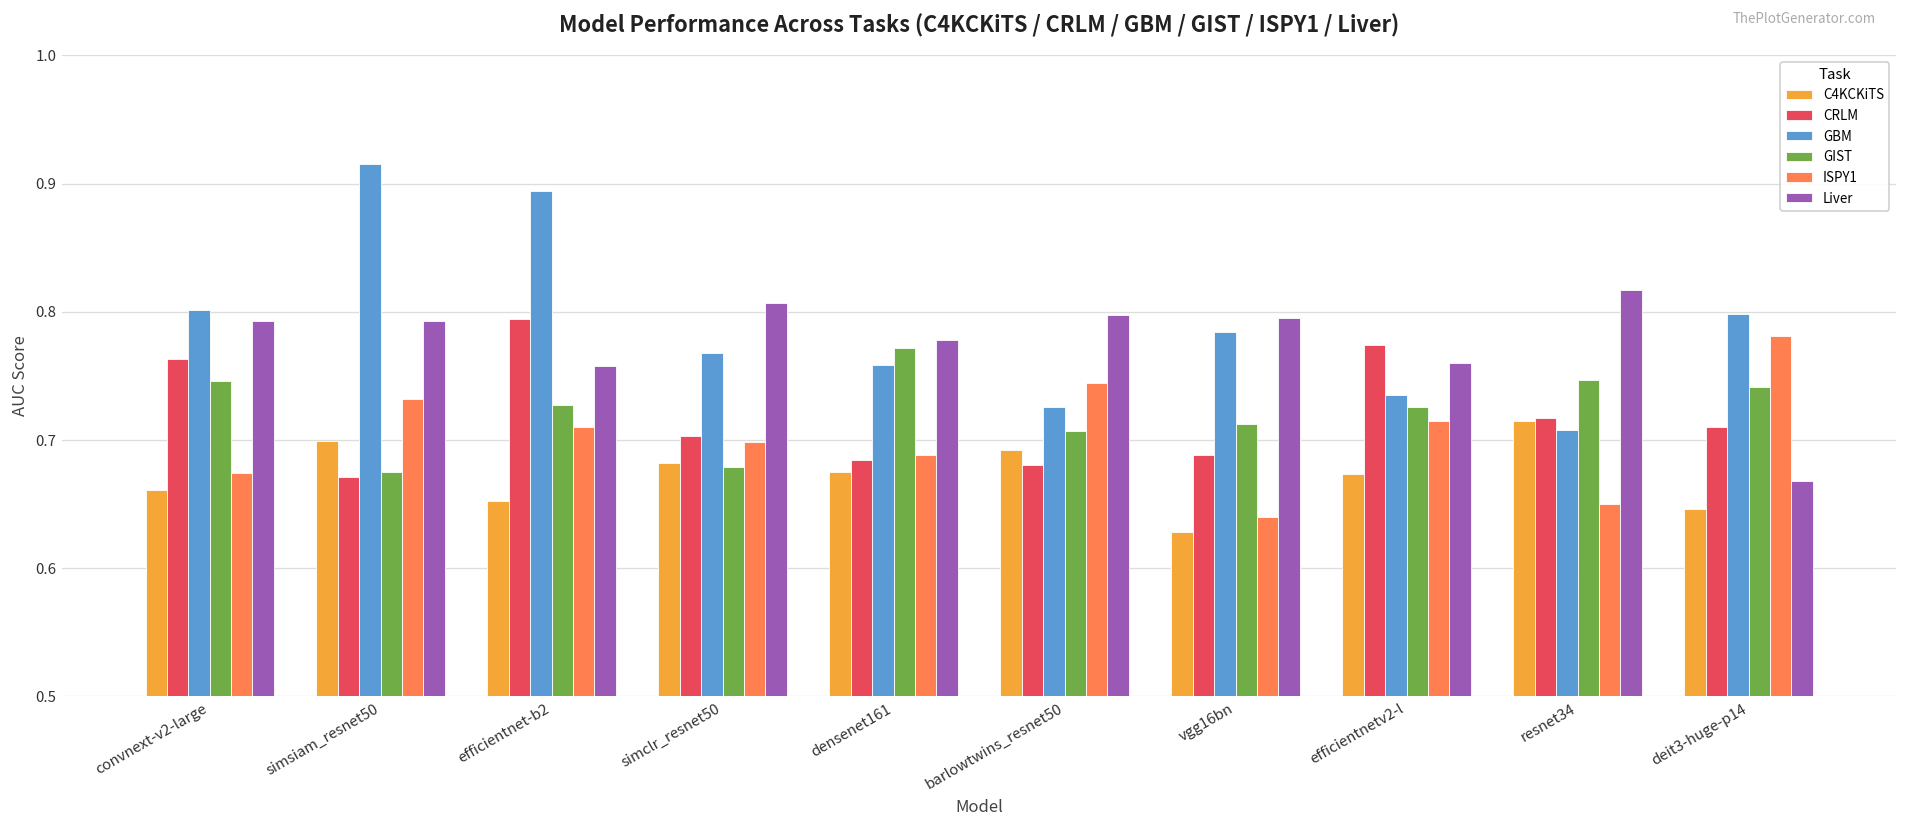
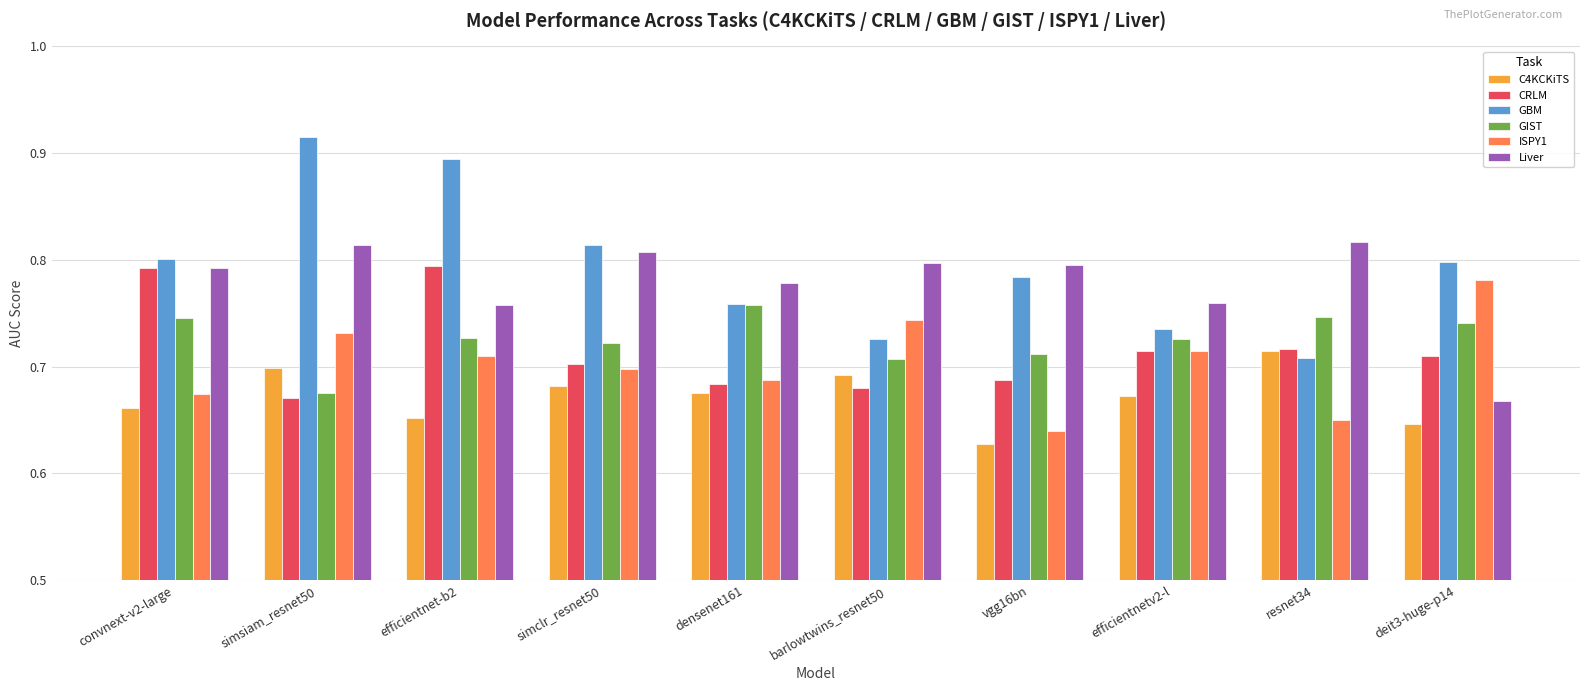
  {
    "CRLM": {
-     "convnext-v2-large": 0.763,
+     "convnext-v2-large": 0.792,
      "simsiam_resnet50": 0.671,
      "efficientnet-b2": 0.794,
      "simclr_resnet50": 0.703,
      "densenet161": 0.684,
      "barlowtwins_resnet50": 0.680,
      "vgg16bn": 0.688,
-     "efficientnetv2-l": 0.774,
+     "efficientnetv2-l": 0.715,
      "resnet34": 0.717,
      "deit3-huge-p14": 0.710
    },
    "GBM": {
      "convnext-v2-large": 0.801,
      "simsiam_resnet50": 0.915,
      "efficientnet-b2": 0.894,
-     "simclr_resnet50": 0.768,
+     "simclr_resnet50": 0.814,
      "densenet161": 0.759,
      "barlowtwins_resnet50": 0.726,
      "vgg16bn": 0.784,
      "efficientnetv2-l": 0.735,
      "resnet34": 0.708,
      "deit3-huge-p14": 0.798
    },
    "GIST": {
      "convnext-v2-large": 0.746,
      "simsiam_resnet50": 0.675,
      "efficientnet-b2": 0.727,
-     "simclr_resnet50": 0.679,
-     "densenet161": 0.772,
+     "simclr_resnet50": 0.722,
+     "densenet161": 0.758,
      "barlowtwins_resnet50": 0.707,
      "vgg16bn": 0.712,
      "efficientnetv2-l": 0.726,
      "resnet34": 0.747,
      "deit3-huge-p14": 0.741
    },
    "Liver": {
      "convnext-v2-large": 0.793,
-     "simsiam_resnet50": 0.793,
+     "simsiam_resnet50": 0.814,
      "efficientnet-b2": 0.758,
      "simclr_resnet50": 0.807,
      "densenet161": 0.778,
      "barlowtwins_resnet50": 0.797,
      "vgg16bn": 0.795,
      "efficientnetv2-l": 0.760,
      "resnet34": 0.817,
      "deit3-huge-p14": 0.668
    }
  }
